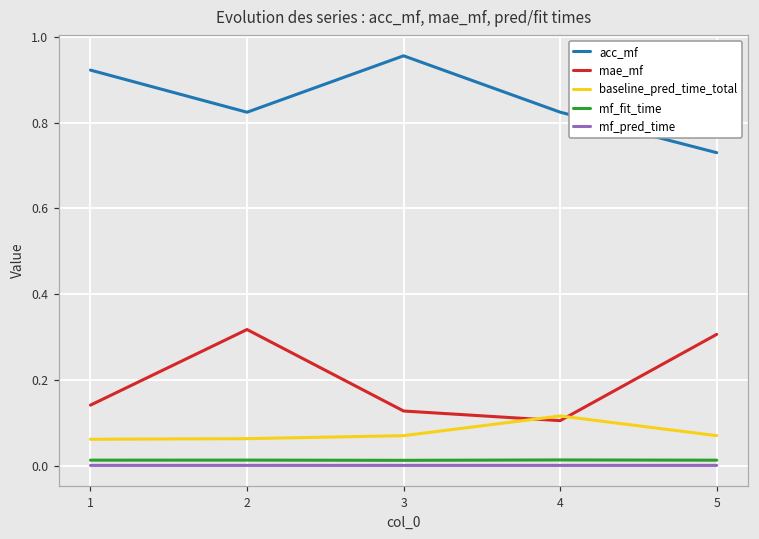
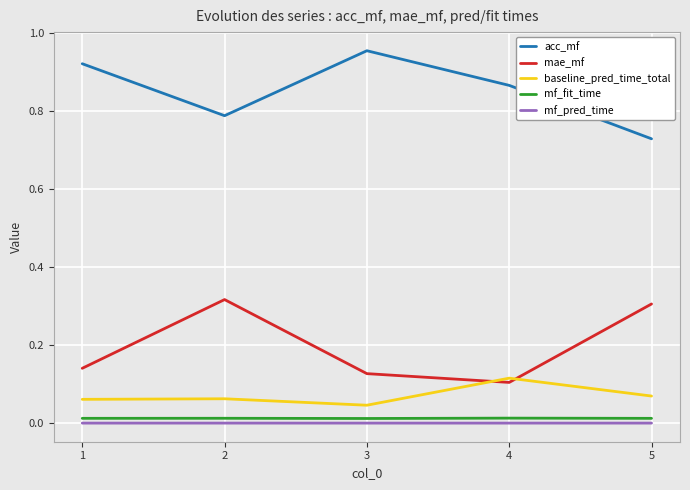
  {
    "acc_mf": {
      "1": 0.92,
-     "2": 0.82,
+     "2": 0.79,
      "3": 0.96,
-     "4": 0.82,
+     "4": 0.87,
      "5": 0.73
    },
    "mae_mf": {
      "1": 0.14,
      "2": 0.32,
      "3": 0.13,
      "4": 0.10,
      "5": 0.31
    },
    "baseline_pred_time_total": {
      "1": 0.06,
      "2": 0.06,
-     "3": 0.07,
+     "3": 0.05,
      "4": 0.12,
      "5": 0.07
    },
    "mf_fit_time": {
      "1": 0.01,
      "2": 0.01,
      "3": 0.01,
      "4": 0.01,
      "5": 0.01
    },
    "mf_pred_time": {
      "1": 0.00,
      "2": 0.00,
      "3": 0.00,
      "4": 0.00,
      "5": 0.00
    }
  }
